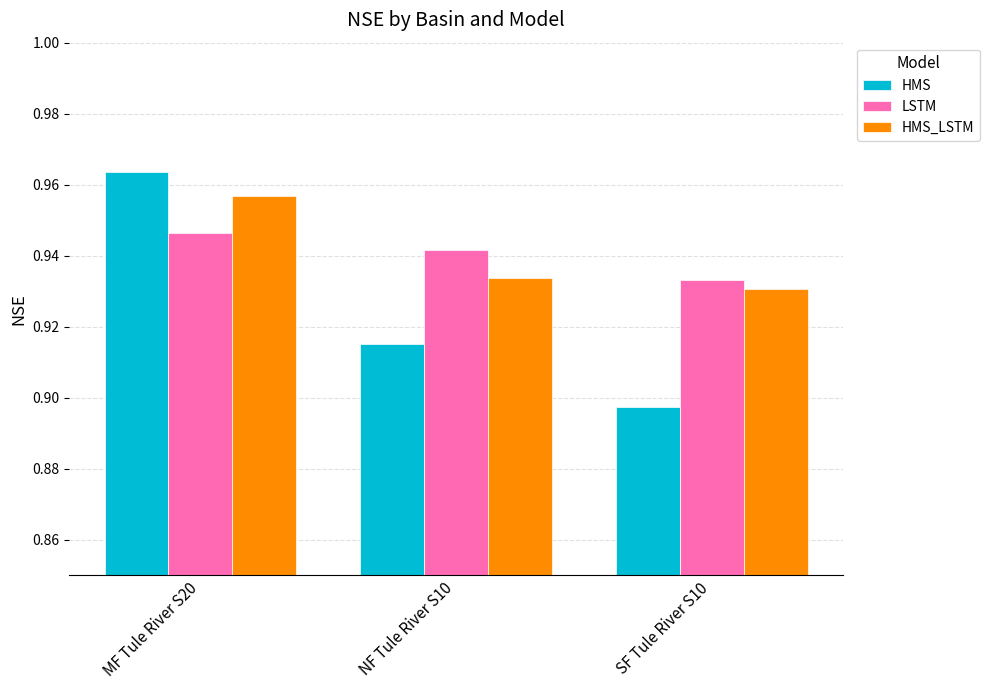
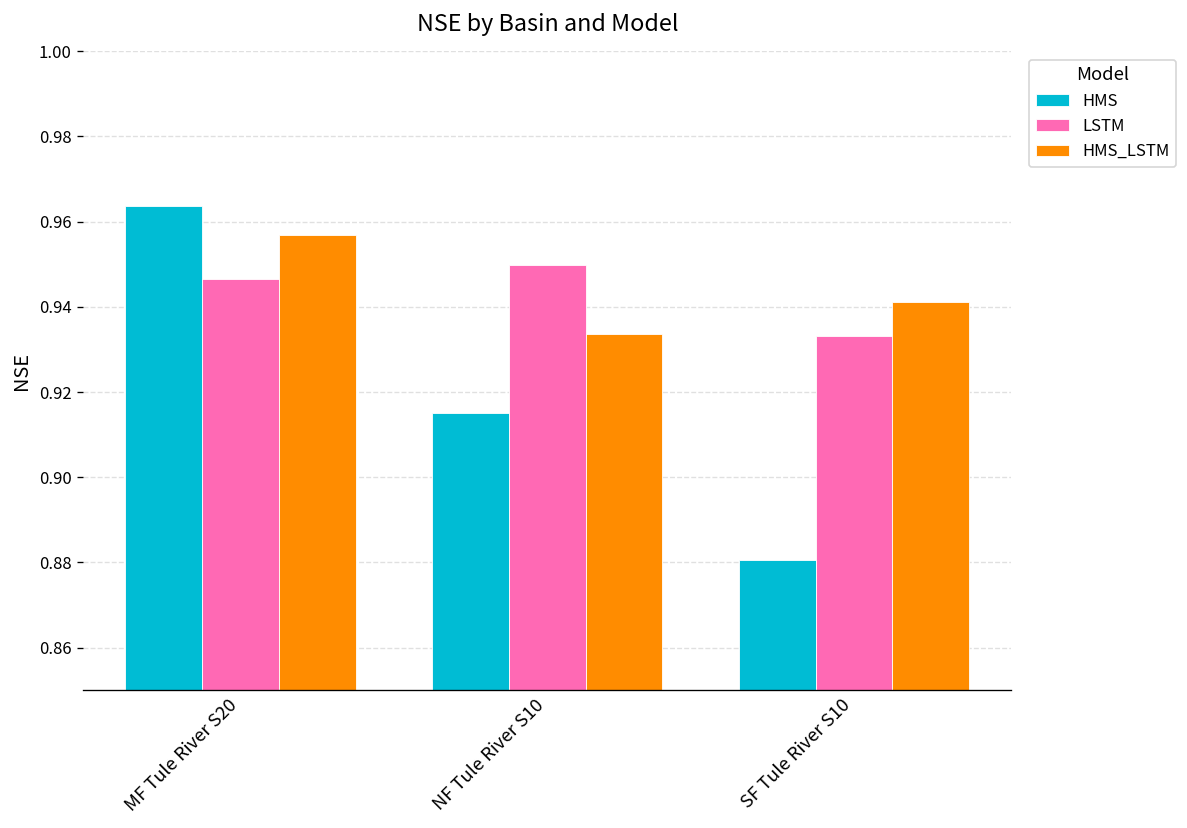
  {
    "HMS": {
      "MF Tule River S20": 0.964,
      "NF Tule River S10": 0.915,
-     "SF Tule River S10": 0.898
+     "SF Tule River S10": 0.881
    },
    "LSTM": {
      "MF Tule River S20": 0.946,
-     "NF Tule River S10": 0.942,
+     "NF Tule River S10": 0.950,
      "SF Tule River S10": 0.933
    },
    "HMS_LSTM": {
      "MF Tule River S20": 0.957,
      "NF Tule River S10": 0.934,
-     "SF Tule River S10": 0.931
+     "SF Tule River S10": 0.941
    }
  }
